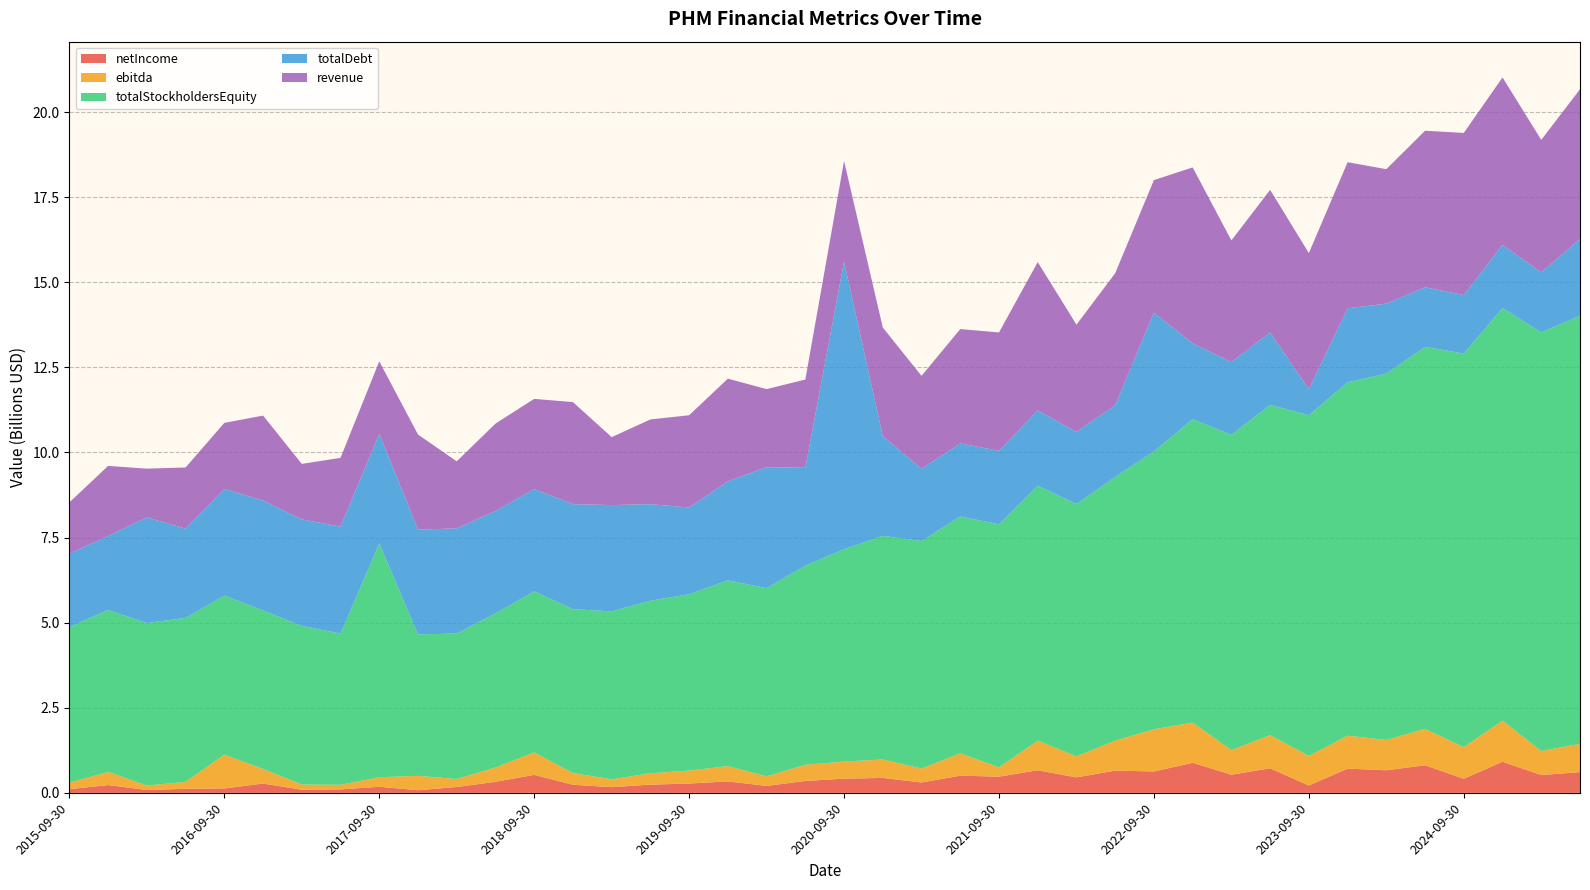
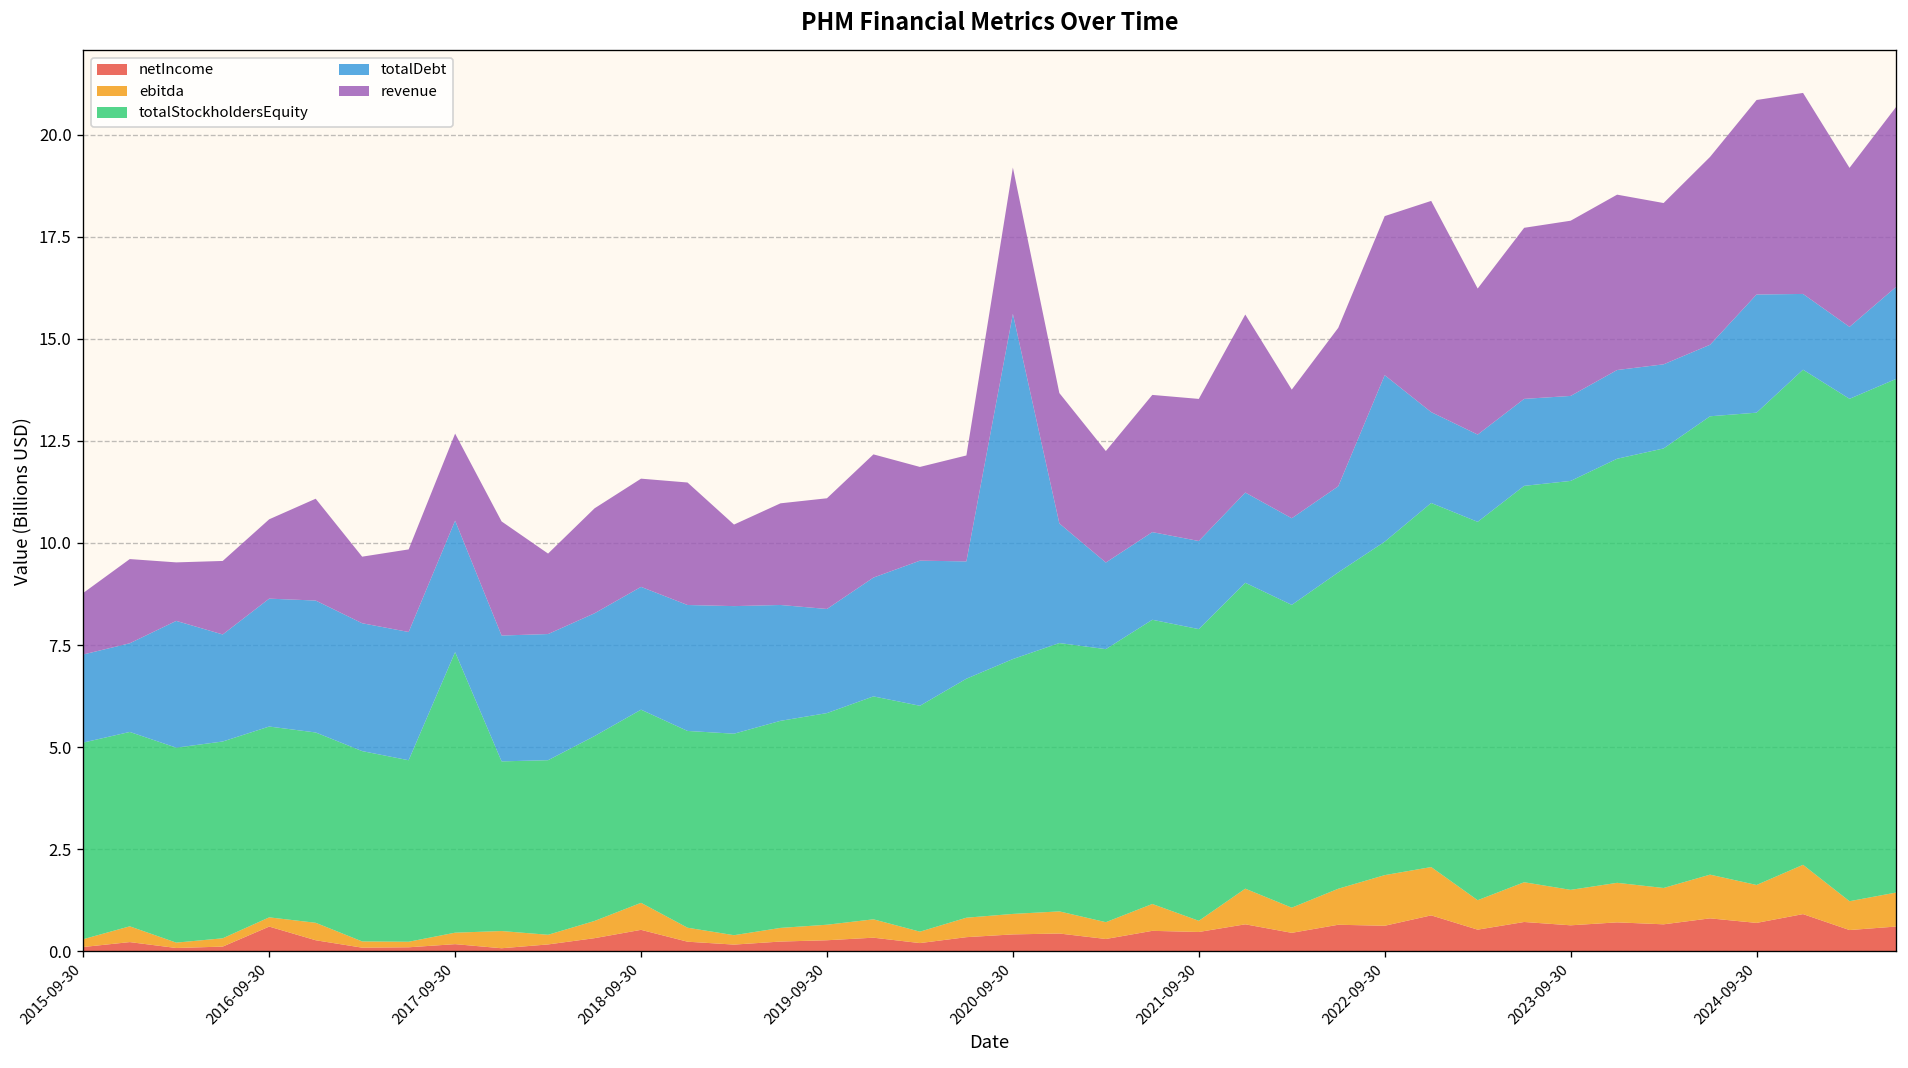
  {
    "netIncome": {
      "2015-09-30": 0.1,
-     "2016-09-30": 0.1,
+     "2016-09-30": 0.6,
      "2017-09-30": 0.2,
      "2018-09-30": 0.5,
      "2019-09-30": 0.3,
      "2020-09-30": 0.4,
      "2021-09-30": 0.5,
      "2022-09-30": 0.6,
-     "2023-09-30": 0.2,
-     "2024-09-30": 0.4
+     "2023-09-30": 0.6,
+     "2024-09-30": 0.7
    },
    "ebitda": {
      "2015-09-30": 0.2,
-     "2016-09-30": 1.0,
+     "2016-09-30": 0.2,
      "2017-09-30": 0.3,
      "2018-09-30": 0.7,
      "2019-09-30": 0.4,
      "2020-09-30": 0.5,
      "2021-09-30": 0.3,
      "2022-09-30": 1.2,
      "2023-09-30": 0.9,
      "2024-09-30": 0.9
    },
    "totalStockholdersEquity": {
-     "2015-09-30": 4.6,
+     "2015-09-30": 4.8,
      "2016-09-30": 4.7,
      "2017-09-30": 6.9,
      "2018-09-30": 4.7,
      "2019-09-30": 5.2,
      "2020-09-30": 6.2,
      "2021-09-30": 7.1,
      "2022-09-30": 8.2,
      "2023-09-30": 10.0,
      "2024-09-30": 11.6
    },
    "totalDebt": {
      "2015-09-30": 2.2,
      "2016-09-30": 3.1,
      "2017-09-30": 3.2,
      "2018-09-30": 3.0,
      "2019-09-30": 2.5,
      "2020-09-30": 8.5,
      "2021-09-30": 2.2,
      "2022-09-30": 4.1,
-     "2023-09-30": 0.8,
-     "2024-09-30": 1.7
+     "2023-09-30": 2.1,
+     "2024-09-30": 2.9
    },
    "revenue": {
      "2015-09-30": 1.5,
      "2016-09-30": 1.9,
      "2017-09-30": 2.1,
      "2018-09-30": 2.6,
      "2019-09-30": 2.7,
-     "2020-09-30": 3.0,
+     "2020-09-30": 3.6,
      "2021-09-30": 3.5,
      "2022-09-30": 3.9,
-     "2023-09-30": 4.0,
+     "2023-09-30": 4.3,
      "2024-09-30": 4.8
    }
  }
